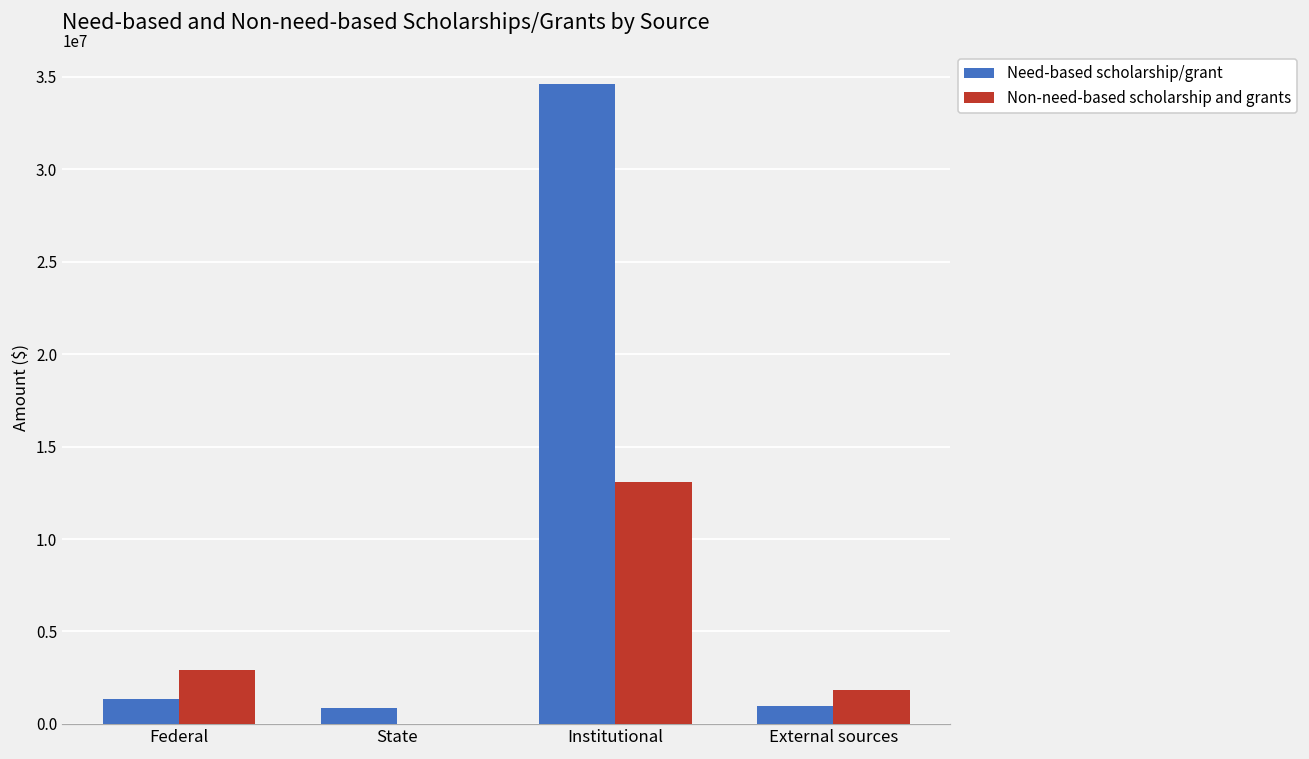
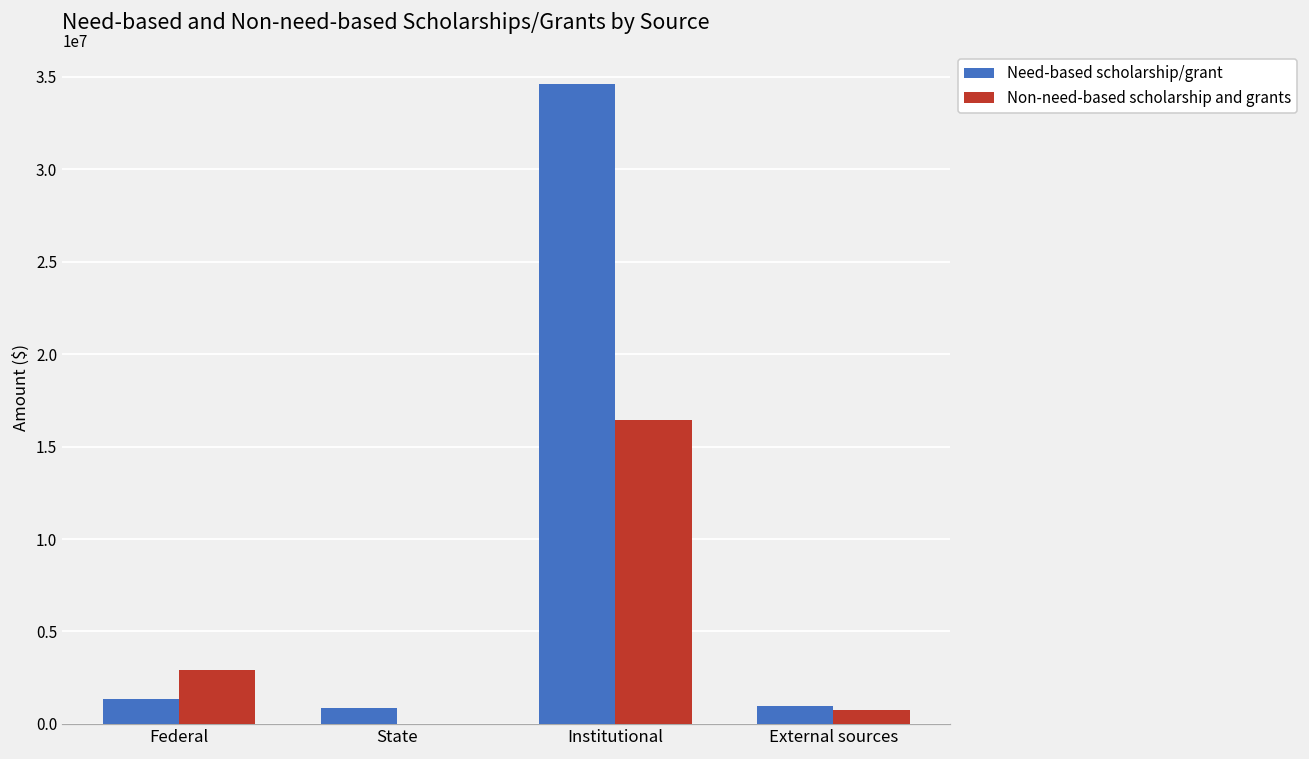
  {
    "Need-based scholarship/grant": {
      "Federal": 1400000,
      "State": 900000,
      "Institutional": 34600000,
      "External sources": 1000000
    },
    "Non-need-based scholarship and grants": {
      "Federal": 2900000,
-     "Institutional": 13100000,
-     "External sources": 1800000
+     "Institutional": 16500000,
+     "External sources": 700000
    }
  }
